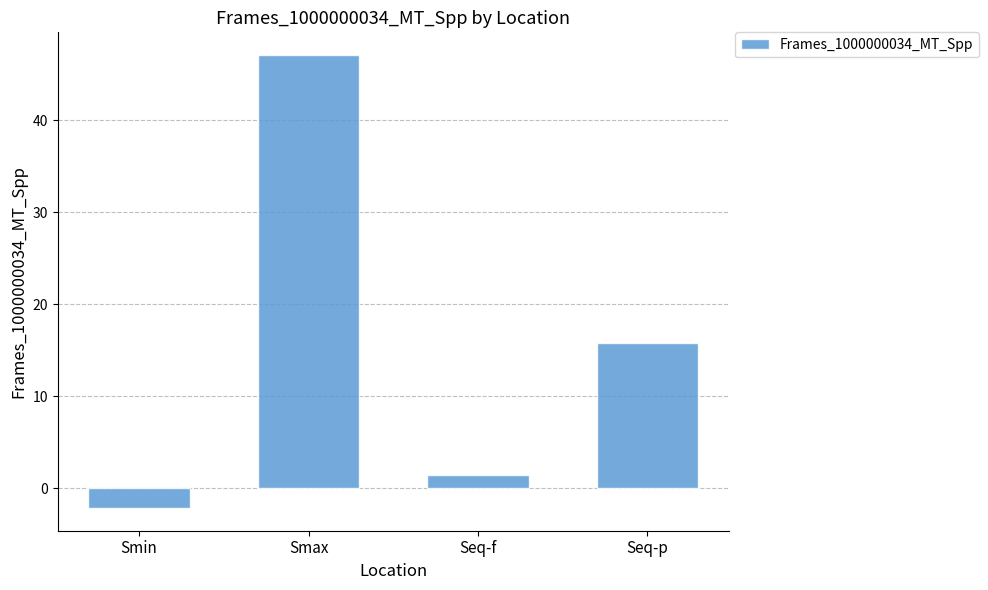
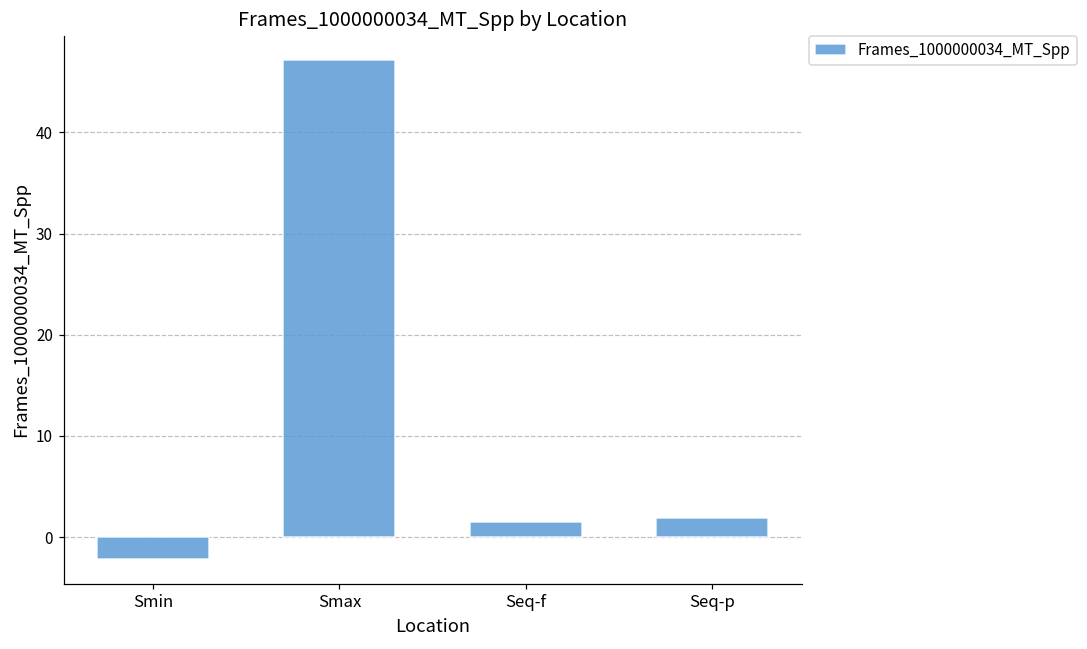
  {
    "Smin": -2,
    "Smax": 47,
    "Seq-f": 1,
-   "Seq-p": 16
+   "Seq-p": 2
  }
